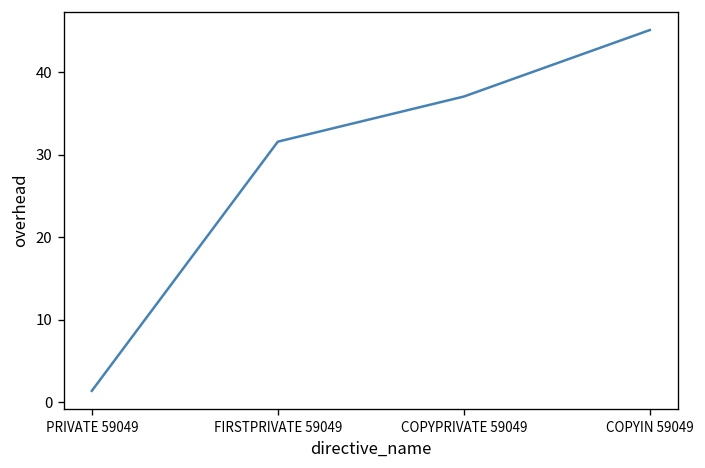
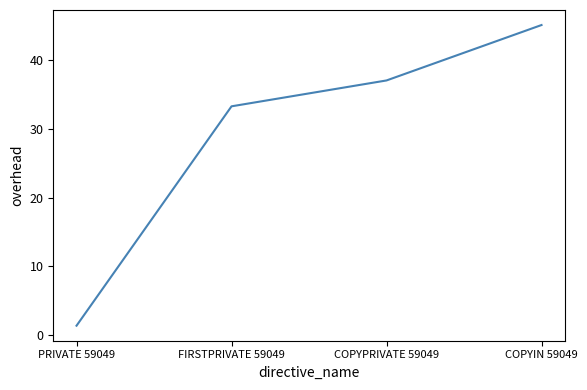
  {
    "PRIVATE 59049": 1,
-   "FIRSTPRIVATE 59049": 32,
+   "FIRSTPRIVATE 59049": 33,
    "COPYPRIVATE 59049": 37,
    "COPYIN 59049": 45
  }
